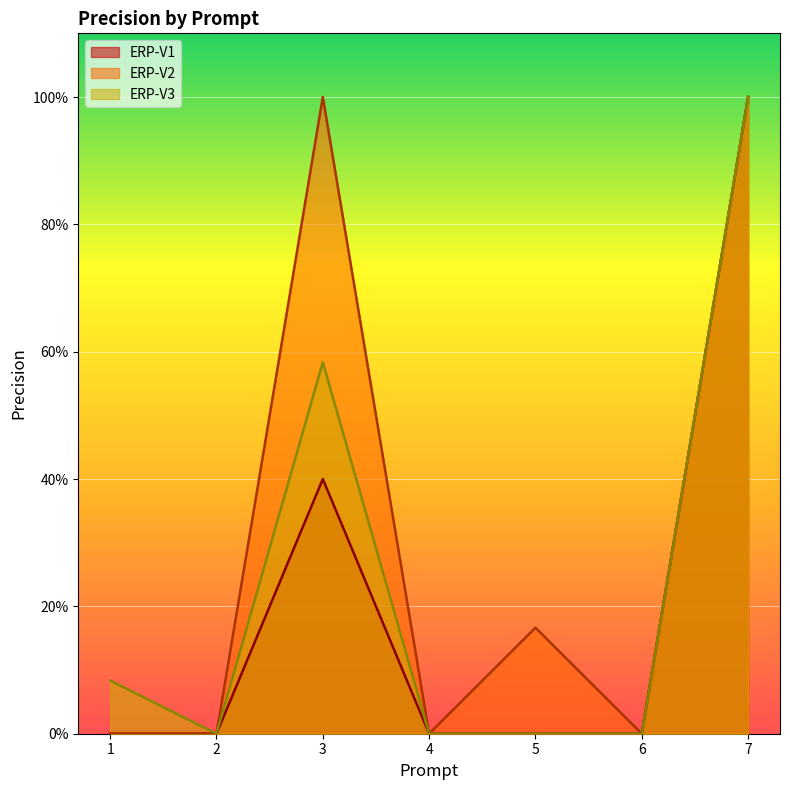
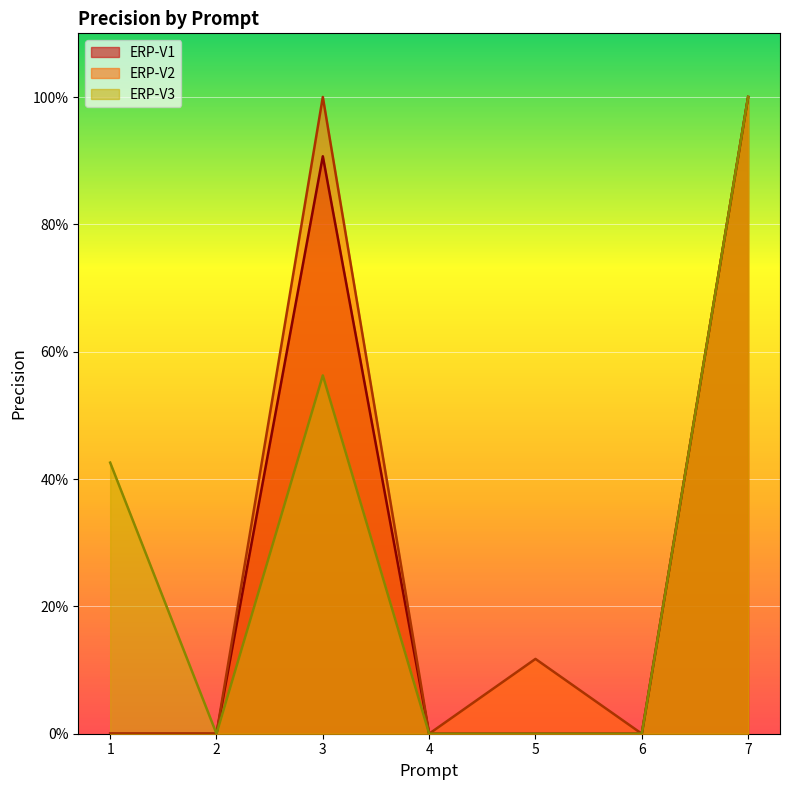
  {
    "ERP-V1": {
-     "3": "40%"
+     "3": "91%"
    },
    "ERP-V2": {
      "3": "100%",
-     "5": "17%"
+     "5": "12%"
    },
    "ERP-V3": {
-     "1": "8%",
-     "3": "58%"
+     "1": "43%",
+     "3": "56%"
    }
  }
